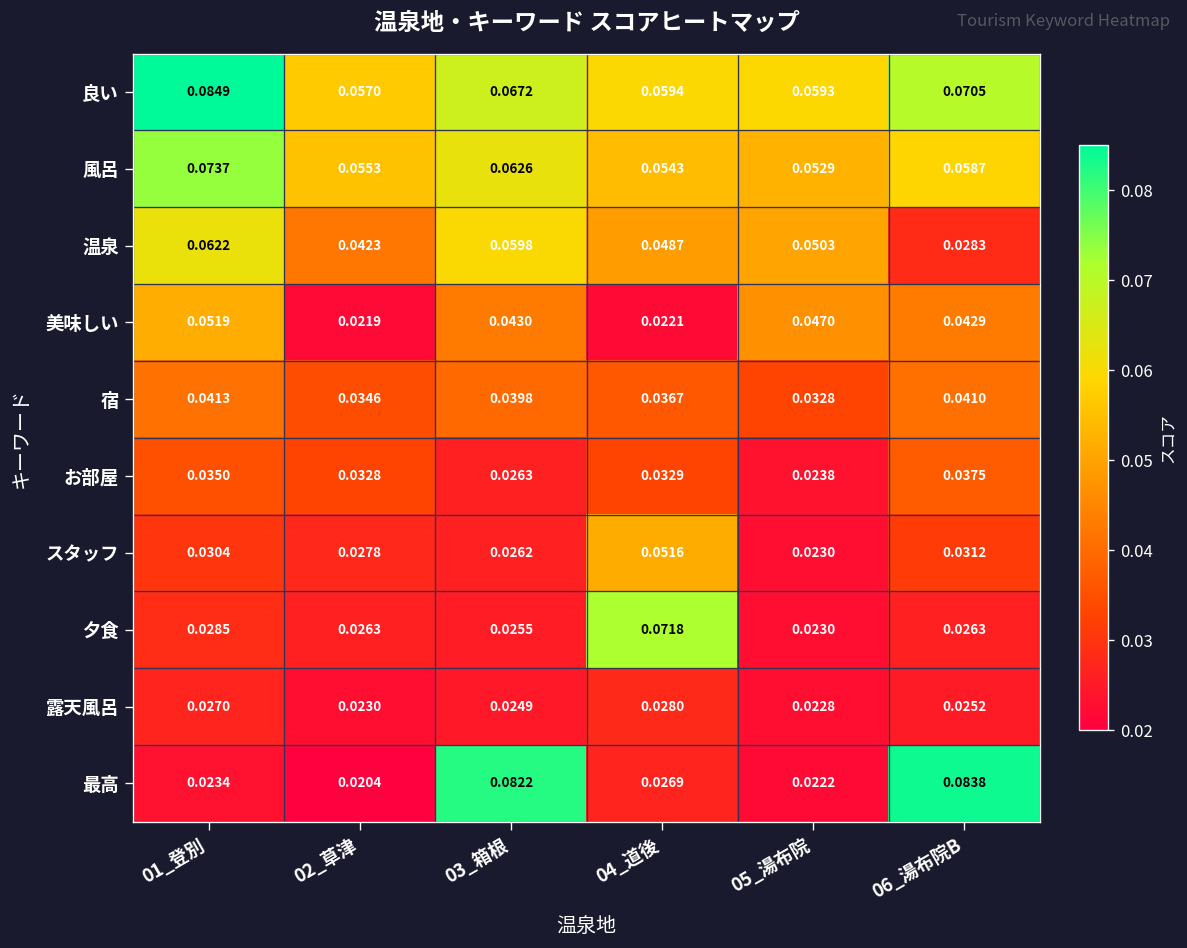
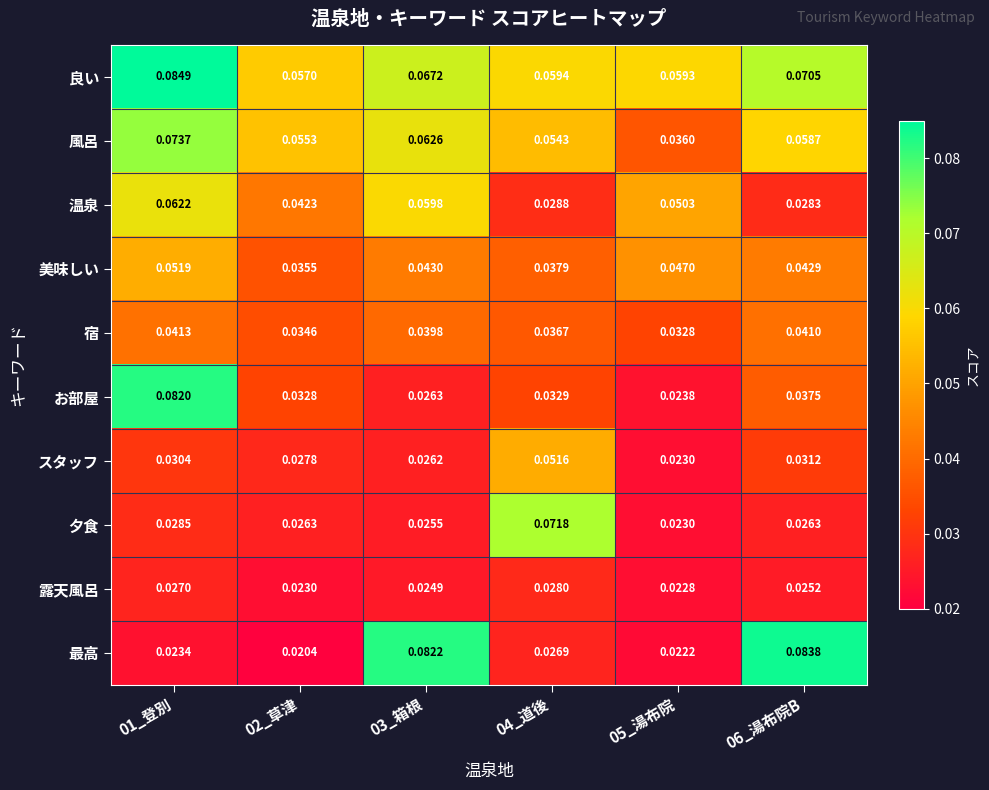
  {
    "良い": {
      "01_登別": 0.0849,
      "02_草津": 0.0570,
      "03_箱根": 0.0672,
      "04_道後": 0.0594,
      "05_湯布院": 0.0593,
      "06_湯布院B": 0.0705
    },
    "風呂": {
      "01_登別": 0.0737,
      "02_草津": 0.0553,
      "03_箱根": 0.0626,
      "04_道後": 0.0543,
-     "05_湯布院": 0.0529,
+     "05_湯布院": 0.0360,
      "06_湯布院B": 0.0587
    },
    "温泉": {
      "01_登別": 0.0622,
      "02_草津": 0.0423,
      "03_箱根": 0.0598,
-     "04_道後": 0.0487,
+     "04_道後": 0.0288,
      "05_湯布院": 0.0503,
      "06_湯布院B": 0.0283
    },
    "美味しい": {
      "01_登別": 0.0519,
-     "02_草津": 0.0219,
+     "02_草津": 0.0355,
      "03_箱根": 0.0430,
-     "04_道後": 0.0221,
+     "04_道後": 0.0379,
      "05_湯布院": 0.0470,
      "06_湯布院B": 0.0429
    },
    "宿": {
      "01_登別": 0.0413,
      "02_草津": 0.0346,
      "03_箱根": 0.0398,
      "04_道後": 0.0367,
      "05_湯布院": 0.0328,
      "06_湯布院B": 0.0410
    },
    "お部屋": {
-     "01_登別": 0.0350,
+     "01_登別": 0.0820,
      "02_草津": 0.0328,
      "03_箱根": 0.0263,
      "04_道後": 0.0329,
      "05_湯布院": 0.0238,
      "06_湯布院B": 0.0375
    },
    "スタッフ": {
      "01_登別": 0.0304,
      "02_草津": 0.0278,
      "03_箱根": 0.0262,
      "04_道後": 0.0516,
      "05_湯布院": 0.0230,
      "06_湯布院B": 0.0312
    },
    "夕食": {
      "01_登別": 0.0285,
      "02_草津": 0.0263,
      "03_箱根": 0.0255,
      "04_道後": 0.0718,
      "05_湯布院": 0.0230,
      "06_湯布院B": 0.0263
    },
    "露天風呂": {
      "01_登別": 0.0270,
      "02_草津": 0.0230,
      "03_箱根": 0.0249,
      "04_道後": 0.0280,
      "05_湯布院": 0.0228,
      "06_湯布院B": 0.0252
    },
    "最高": {
      "01_登別": 0.0234,
      "02_草津": 0.0204,
      "03_箱根": 0.0822,
      "04_道後": 0.0269,
      "05_湯布院": 0.0222,
      "06_湯布院B": 0.0838
    }
  }
